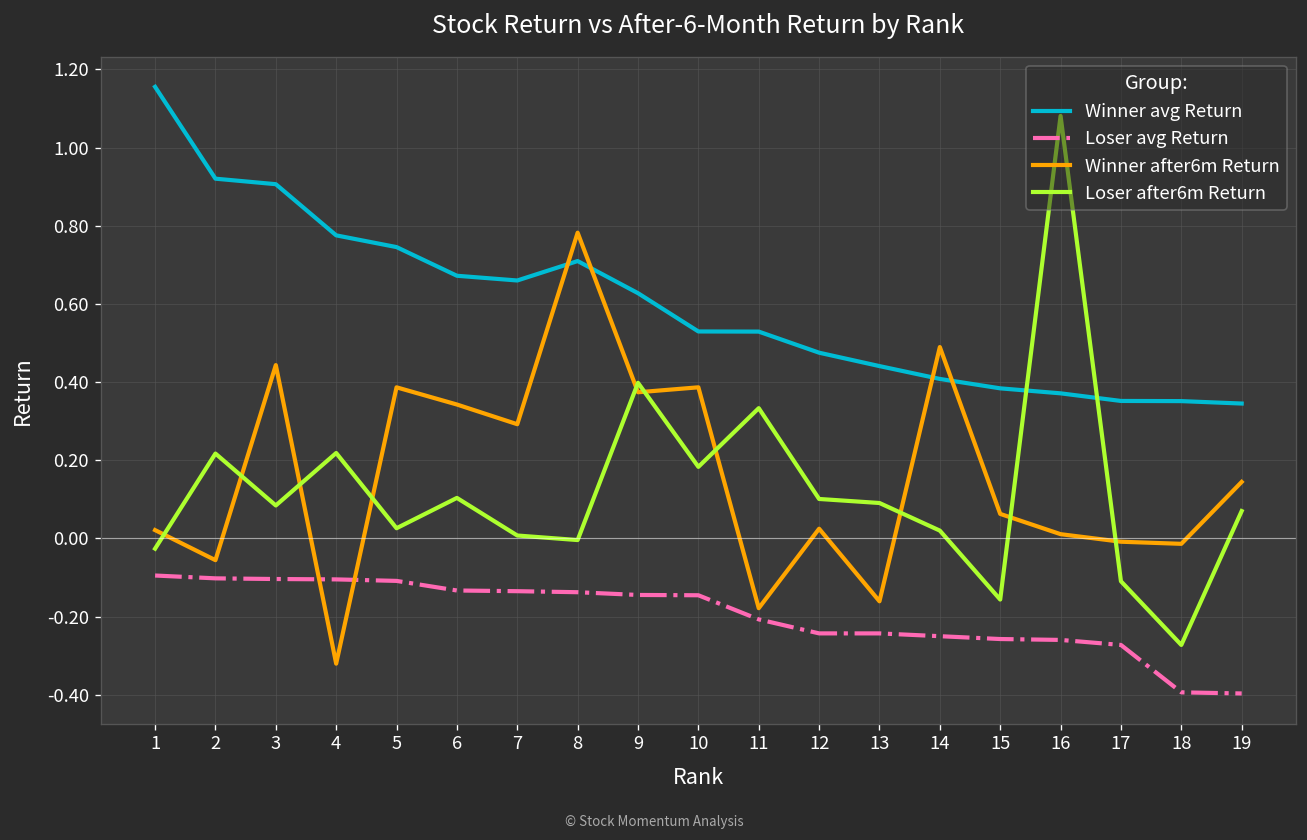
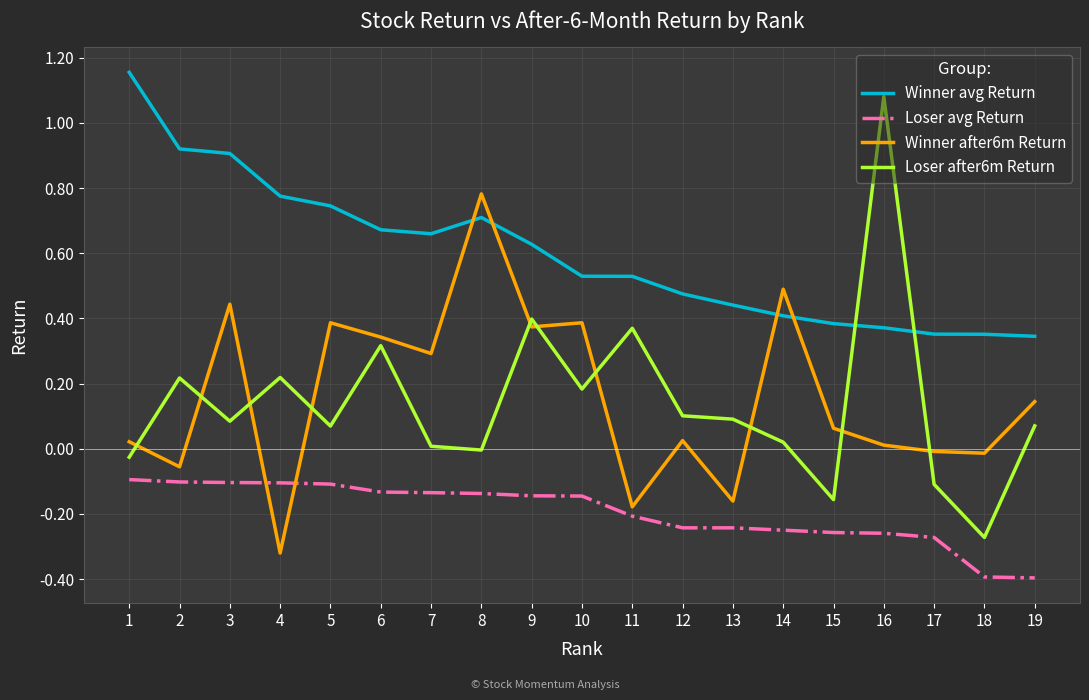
  {
    "Winner avg Return": {
      "1": 1.16,
      "2": 0.92,
      "3": 0.91,
      "4": 0.78,
      "5": 0.75,
      "6": 0.67,
      "7": 0.66,
      "8": 0.71,
      "9": 0.63,
      "10": 0.53,
      "11": 0.53,
      "12": 0.48,
      "13": 0.44,
      "14": 0.41,
      "15": 0.38,
      "16": 0.37,
      "17": 0.35,
      "18": 0.35,
      "19": 0.35
    },
    "Loser avg Return": {
      "1": -0.09,
      "2": -0.10,
      "3": -0.10,
      "4": -0.10,
      "5": -0.11,
      "6": -0.13,
      "7": -0.13,
      "8": -0.14,
      "9": -0.14,
      "10": -0.15,
      "11": -0.21,
      "12": -0.24,
      "13": -0.24,
      "14": -0.25,
      "15": -0.26,
      "16": -0.26,
      "17": -0.27,
      "18": -0.39,
      "19": -0.40
    },
    "Winner after6m Return": {
      "1": 0.02,
      "2": -0.06,
      "3": 0.44,
      "4": -0.32,
      "5": 0.39,
      "6": 0.34,
      "7": 0.29,
      "8": 0.78,
      "9": 0.37,
      "10": 0.39,
      "11": -0.18,
      "12": 0.02,
      "13": -0.16,
      "14": 0.49,
      "15": 0.06,
      "16": 0.01,
      "17": -0.01,
      "18": -0.01,
      "19": 0.14
    },
    "Loser after6m Return": {
      "1": -0.03,
      "2": 0.22,
      "3": 0.08,
      "4": 0.22,
-     "5": 0.03,
-     "6": 0.10,
+     "5": 0.07,
+     "6": 0.32,
      "7": 0.01,
      "8": 0.00,
      "9": 0.40,
      "10": 0.18,
-     "11": 0.33,
+     "11": 0.37,
      "12": 0.10,
      "13": 0.09,
      "14": 0.02,
      "15": -0.16,
      "17": -0.11,
      "18": -0.27,
      "19": 0.07
    }
  }
